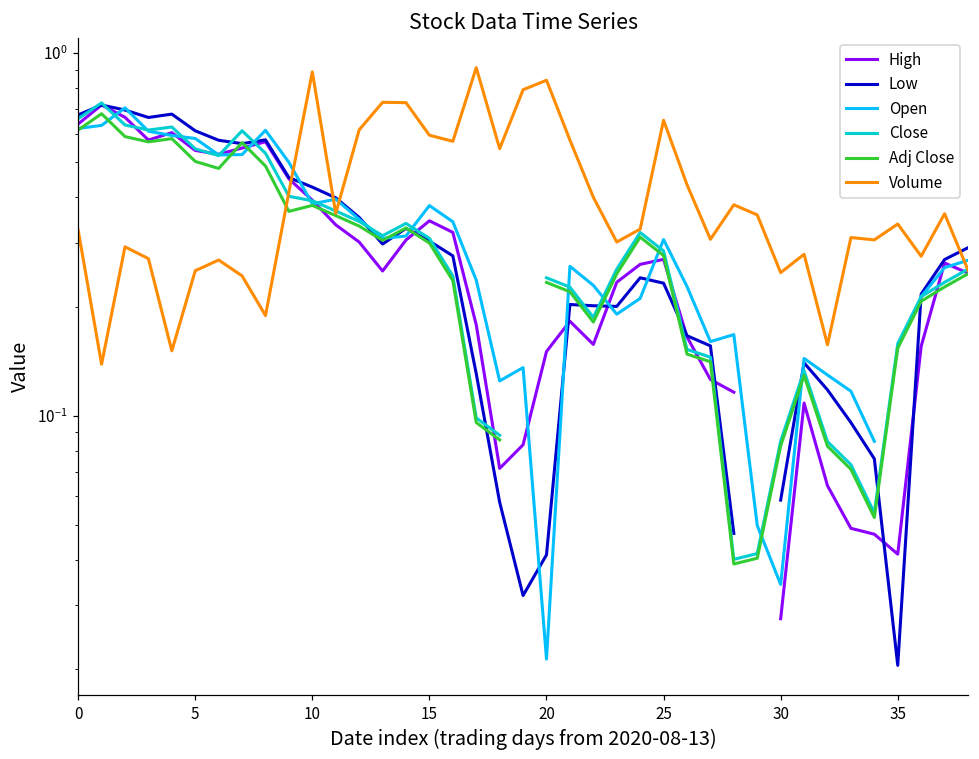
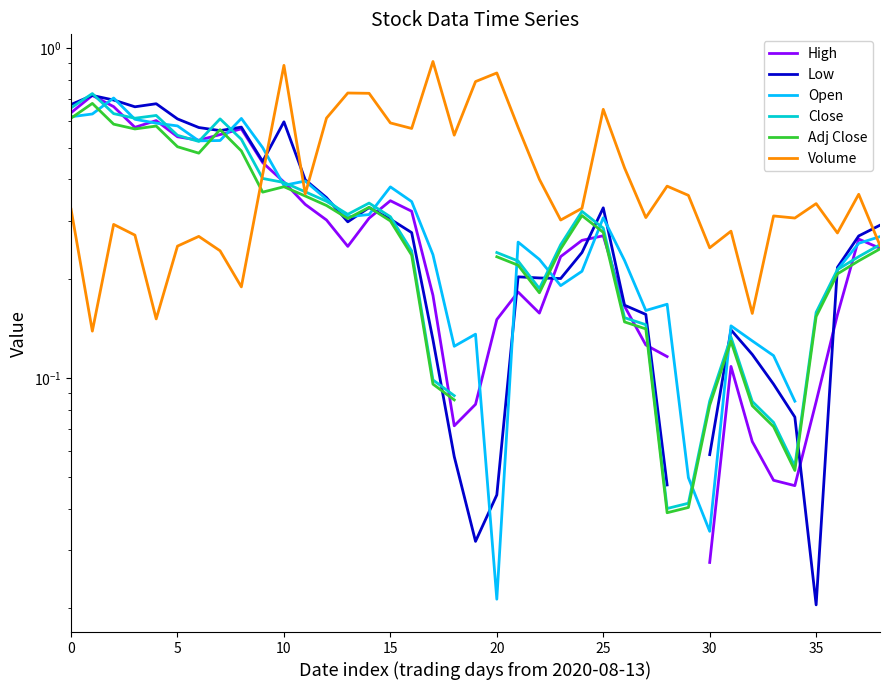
  {
    "High": {
      "0": 0.64,
      "15": 0.34,
      "20": 0.15,
      "25": 0.27,
      "30": 0.028,
-     "35": 0.041
+     "35": 0.085
    },
    "Low": {
      "0": 0.68,
      "5": 0.61,
-     "10": 0.43,
-     "20": 0.041,
-     "25": 0.23,
+     "10": 0.60,
+     "20": 0.044,
+     "25": 0.33,
      "30": 0.058,
      "35": 0.020
    },
    "Adj Close": {
      "5": 0.50,
      "20": 0.23,
      "25": 0.28,
      "30": 0.083,
      "35": 0.15
    },
    "Volume": {
      "0": 0.32,
      "5": 0.25,
      "10": 0.89,
      "15": 0.59,
      "20": 0.84,
      "25": 0.65,
      "30": 0.25,
      "35": 0.34
    }
  }
